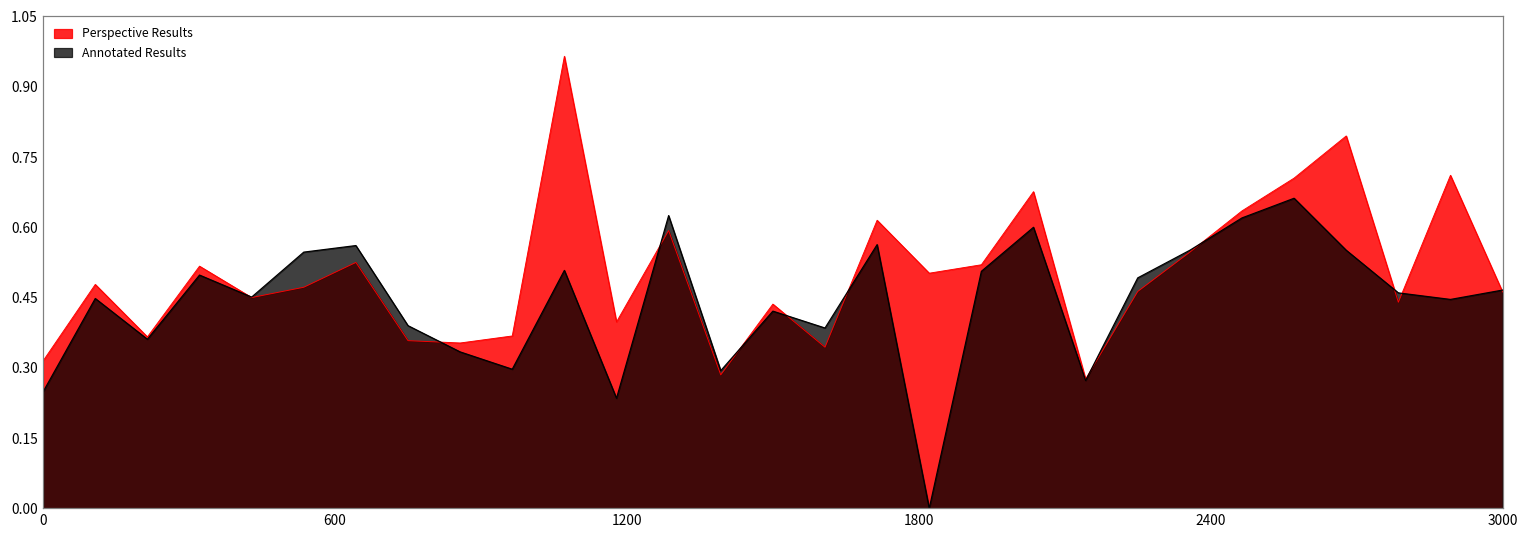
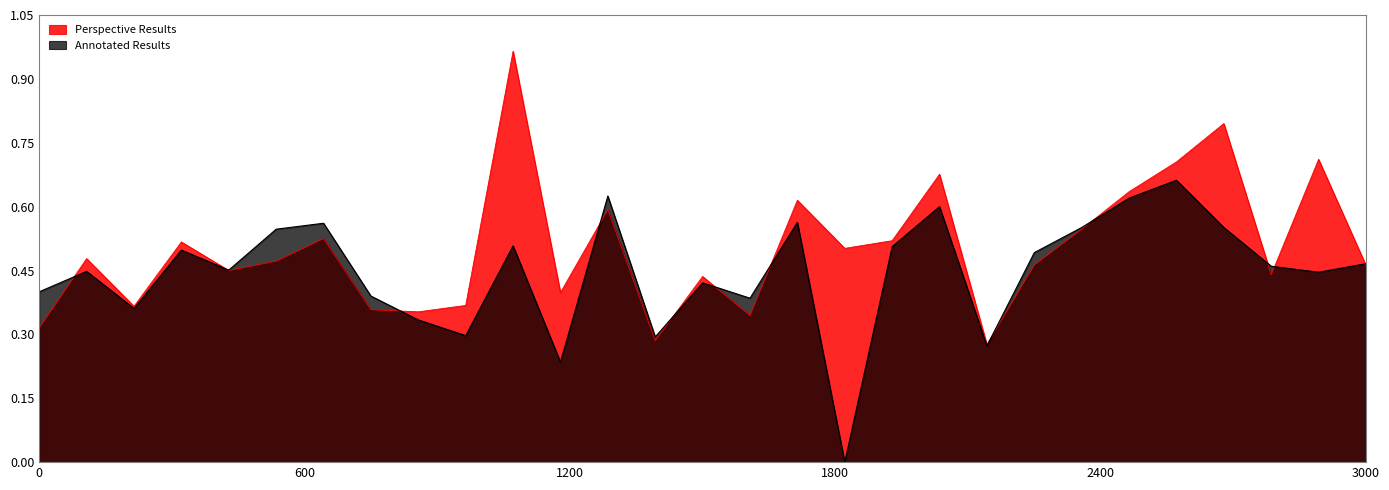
  {
    "Perspective Results": {
      "0": 0.32
    },
    "Annotated Results": {
-     "0": 0.25
+     "0": 0.40
    }
  }
